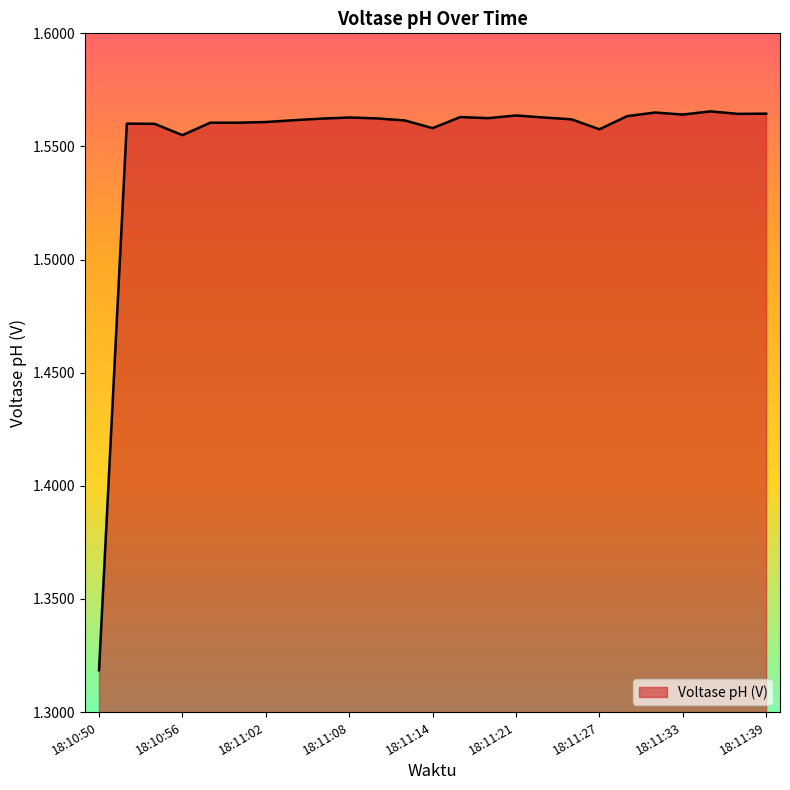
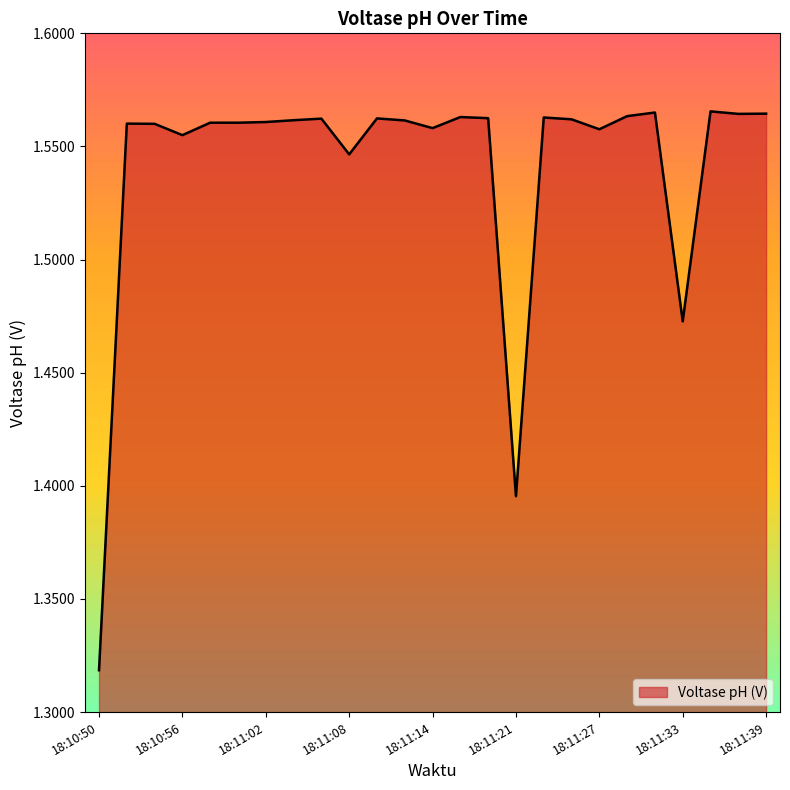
  {
    "18:10:50": 1.319,
    "18:10:56": 1.555,
    "18:11:02": 1.561,
-   "18:11:08": 1.563,
+   "18:11:08": 1.547,
    "18:11:14": 1.558,
-   "18:11:21": 1.564,
+   "18:11:21": 1.395,
    "18:11:27": 1.558,
-   "18:11:33": 1.564,
+   "18:11:33": 1.473,
    "18:11:39": 1.565
  }
